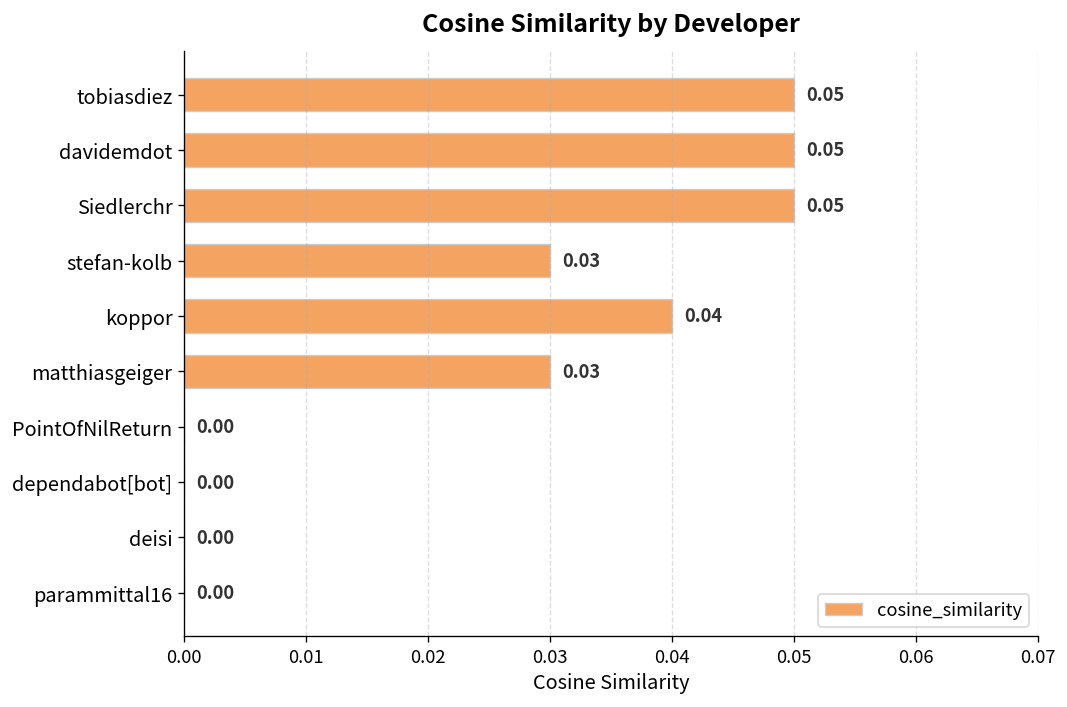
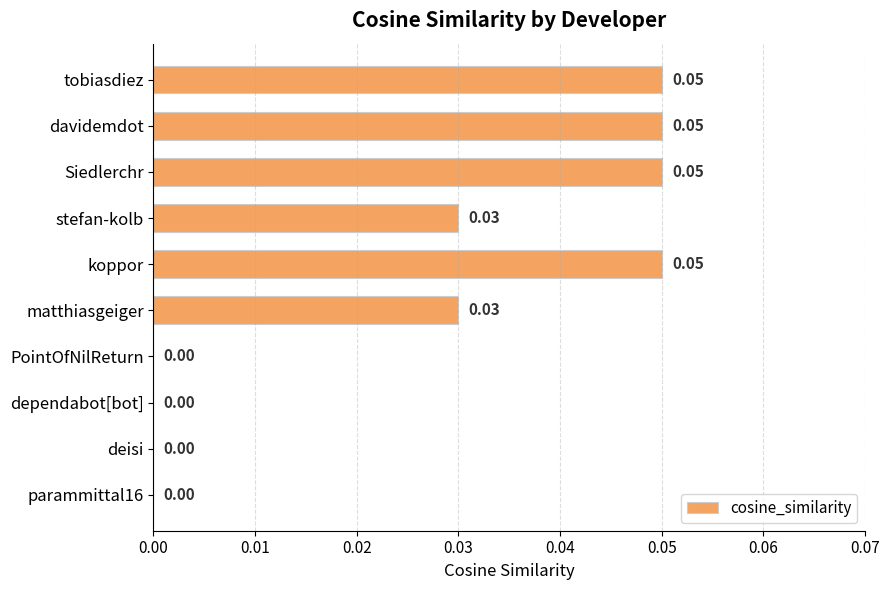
  {
    "tobiasdiez": 0.05,
    "davidemdot": 0.05,
    "Siedlerchr": 0.05,
    "stefan-kolb": 0.03,
-   "koppor": 0.04,
+   "koppor": 0.05,
    "matthiasgeiger": 0.03,
    "PointOfNilReturn": 0.00,
    "dependabot[bot]": 0.00,
    "deisi": 0.00,
    "parammittal16": 0.00
  }
